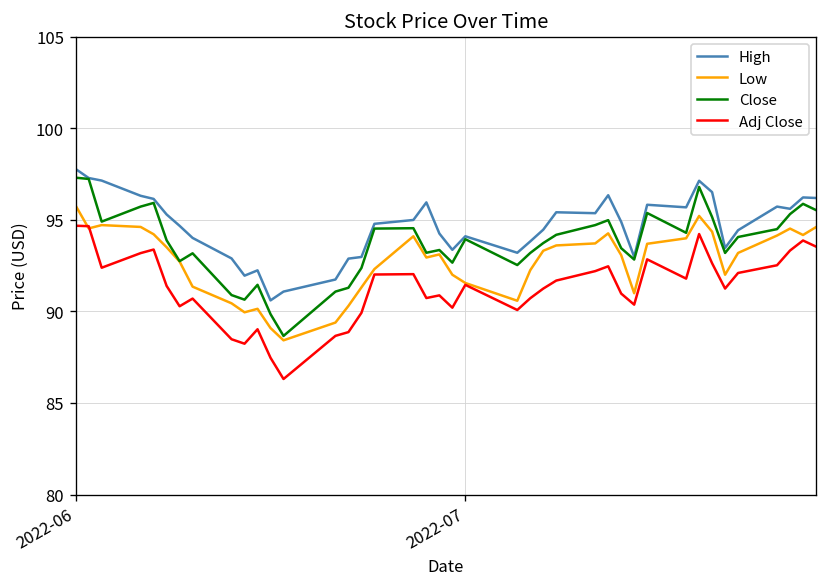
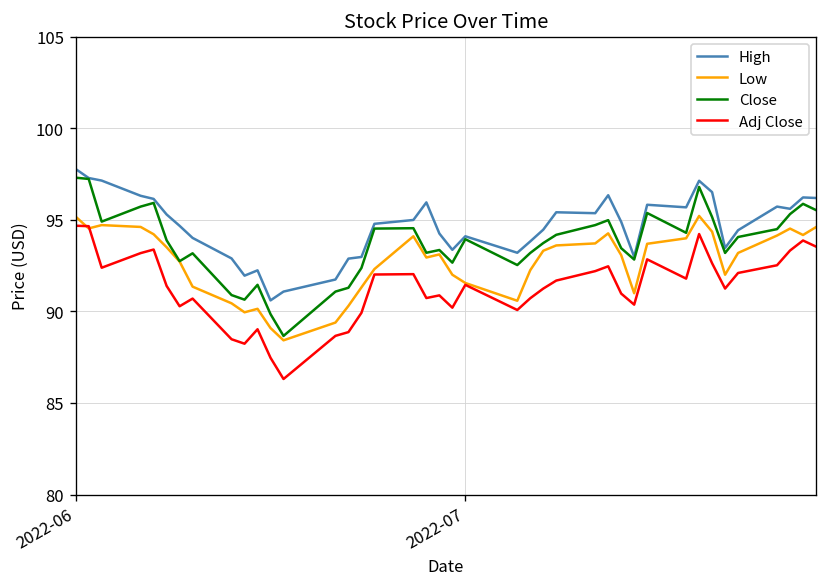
  {
    "High": {
      "2022-06": 97.8
    },
    "Low": {
-     "2022-06": 95.8
+     "2022-06": 95.2
    },
    "Close": {
      "2022-06": 97.3
    },
    "Adj Close": {
      "2022-06": 94.7
    }
  }
